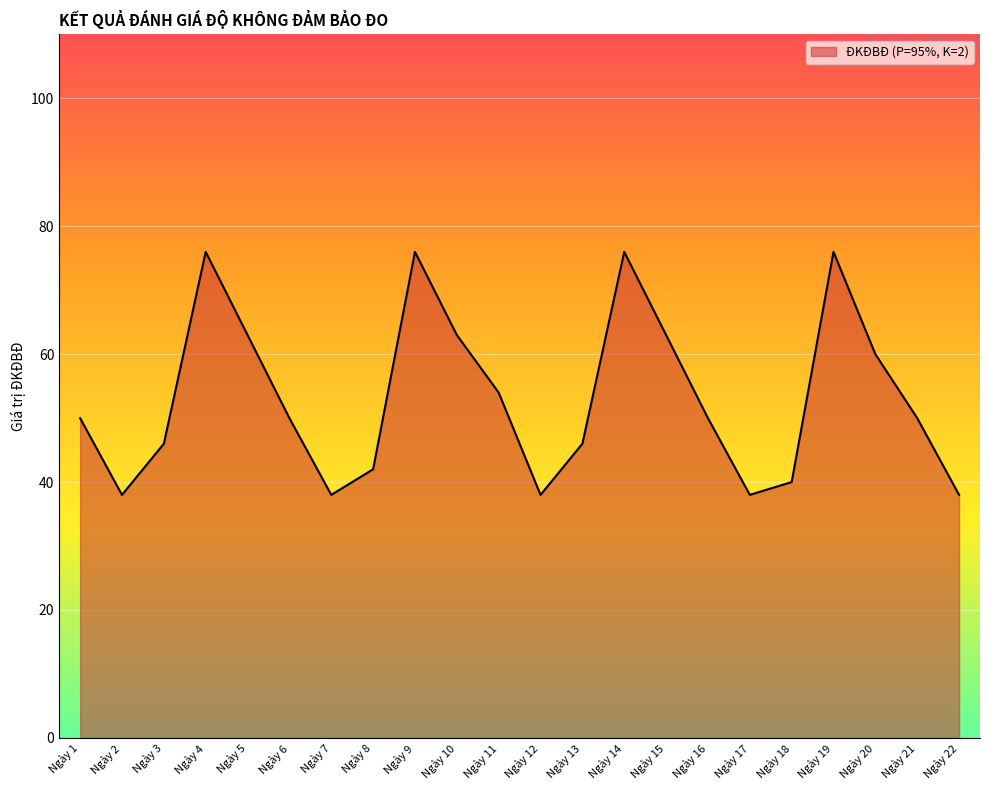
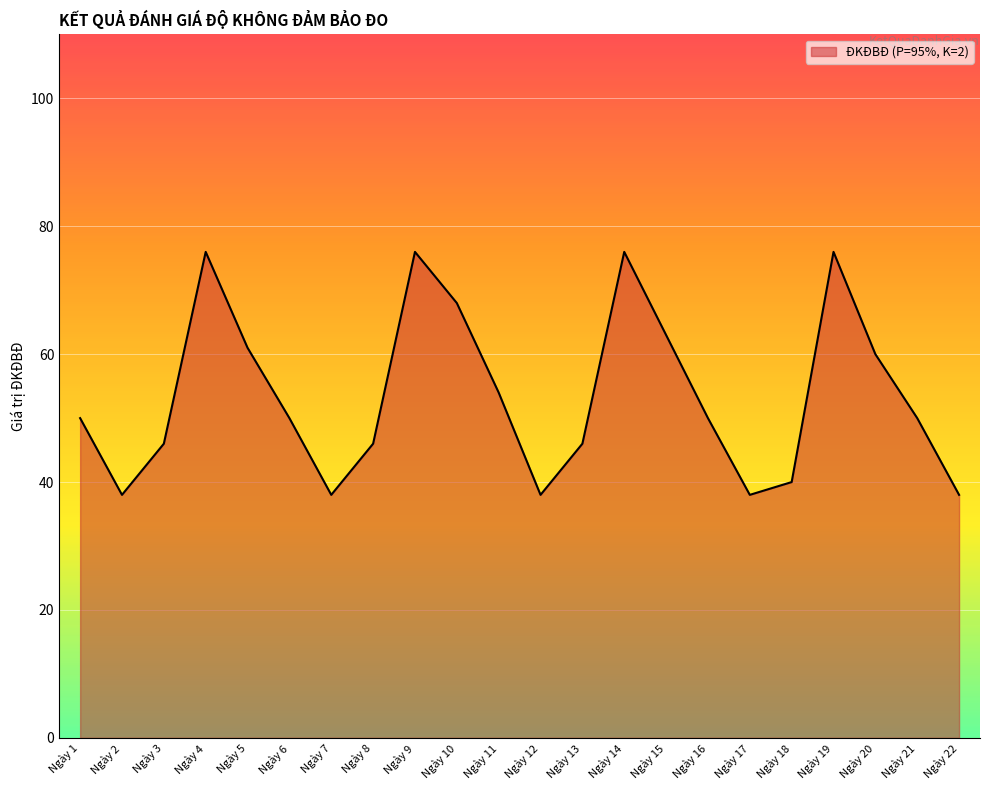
  {
    "Ngày 1": 50,
    "Ngày 2": 38,
    "Ngày 3": 46,
    "Ngày 4": 76,
-   "Ngày 5": 63,
+   "Ngày 5": 61,
    "Ngày 6": 50,
    "Ngày 7": 38,
-   "Ngày 8": 42,
+   "Ngày 8": 46,
    "Ngày 9": 76,
-   "Ngày 10": 63,
+   "Ngày 10": 68,
    "Ngày 11": 54,
    "Ngày 12": 38,
    "Ngày 13": 46,
    "Ngày 14": 76,
    "Ngày 15": 63,
    "Ngày 16": 50,
    "Ngày 17": 38,
    "Ngày 18": 40,
    "Ngày 19": 76,
    "Ngày 20": 60,
    "Ngày 21": 50,
    "Ngày 22": 38
  }
